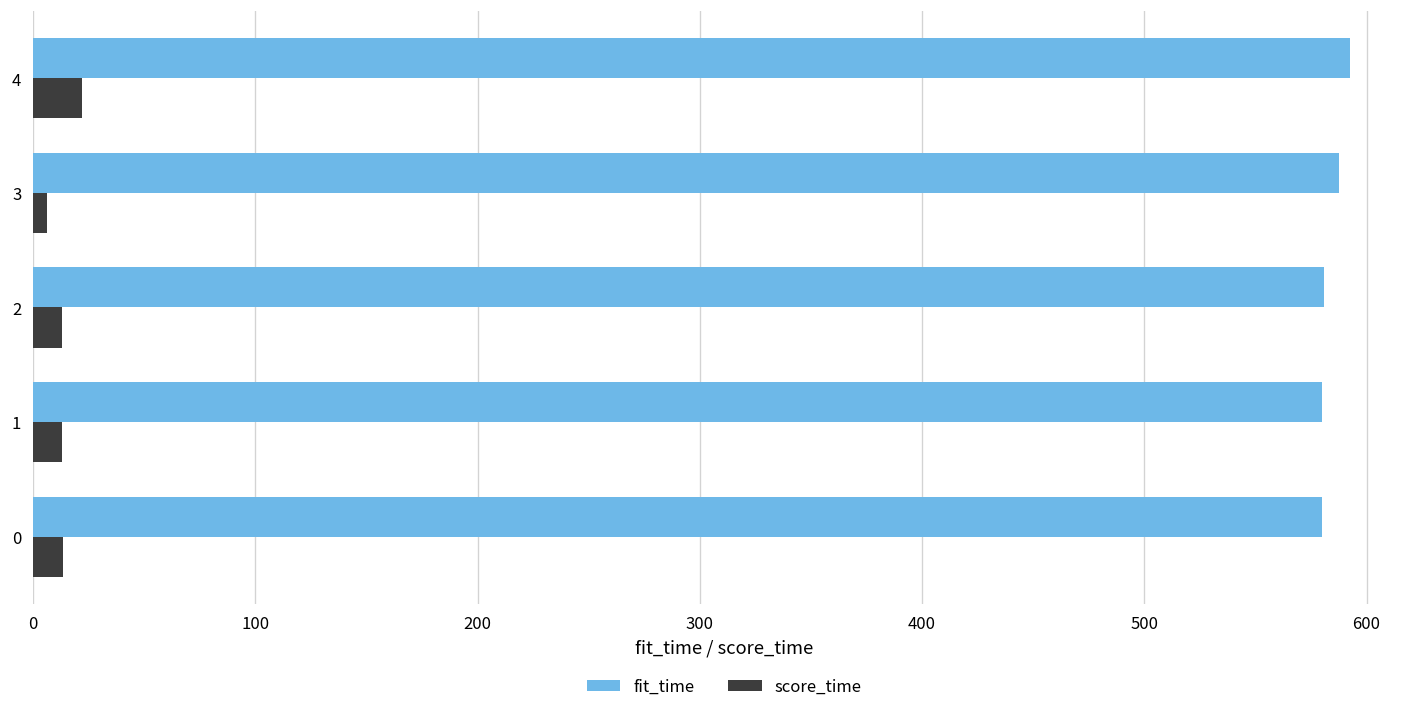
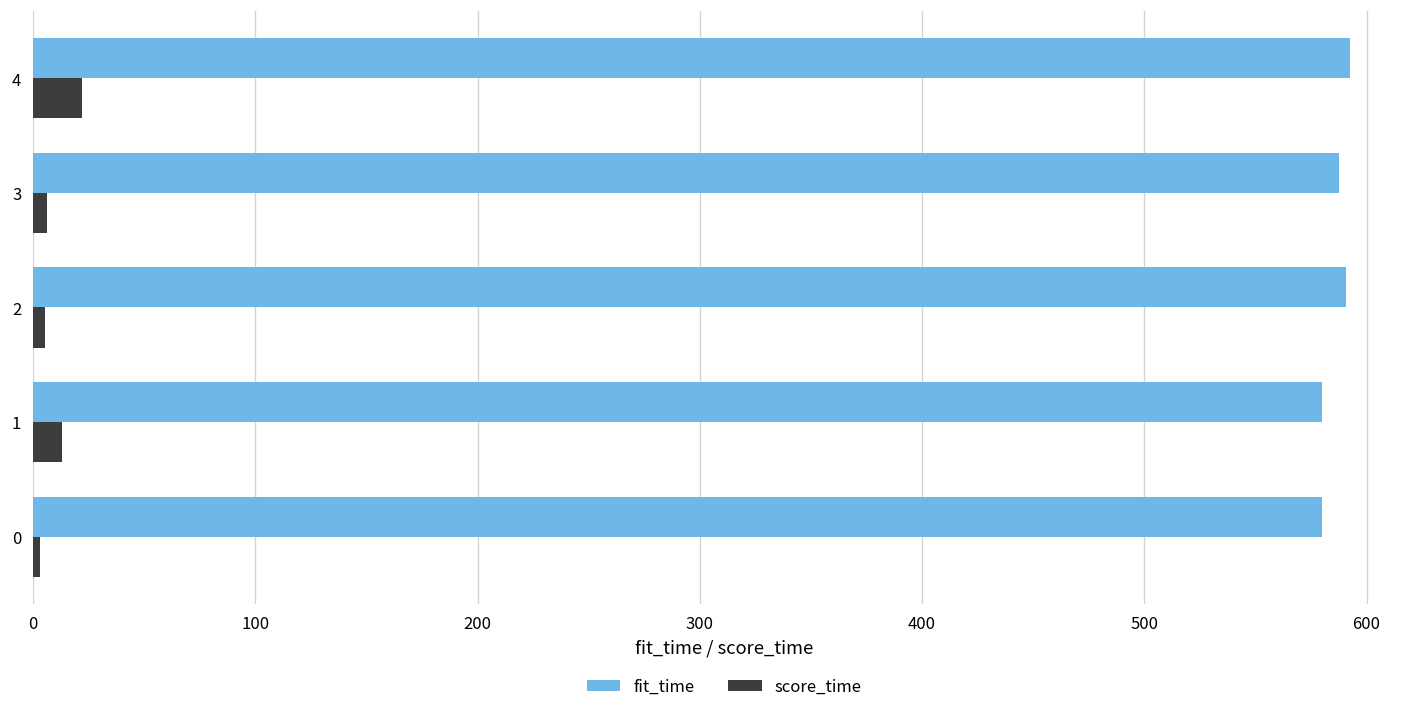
  {
    "fit_time": {
      "4": 593,
      "3": 587,
-     "2": 581,
+     "2": 591,
      "1": 580,
      "0": 580
    },
    "score_time": {
      "4": 22,
      "3": 6,
-     "2": 13,
+     "2": 5,
      "1": 13,
-     "0": 13
+     "0": 3
    }
  }
